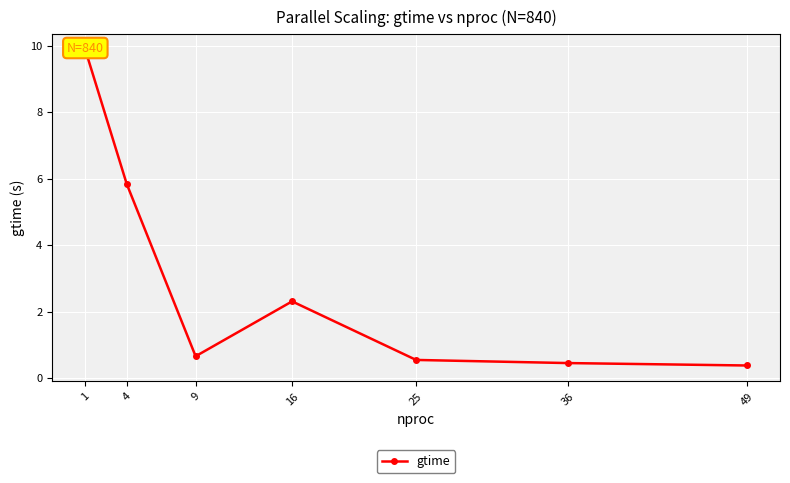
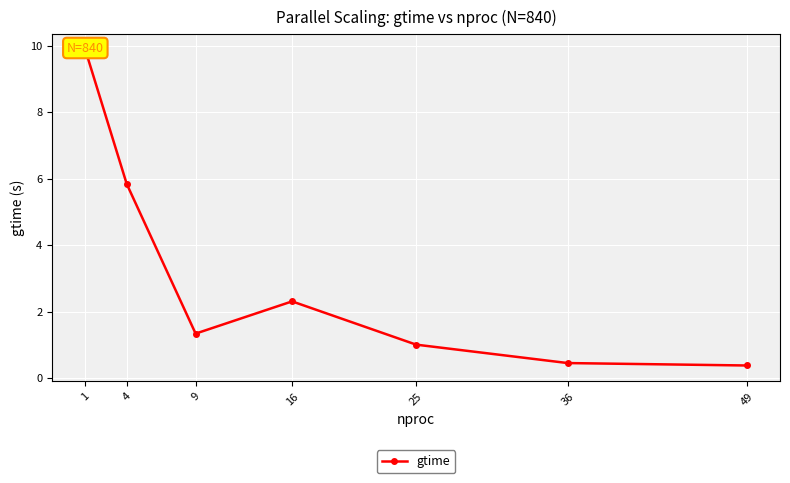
  {
    "4": 5.8,
-   "9": 0.7,
+   "9": 1.3,
    "16": 2.3,
-   "25": 0.5,
+   "25": 1.0,
    "36": 0.5,
    "49": 0.4
  }
